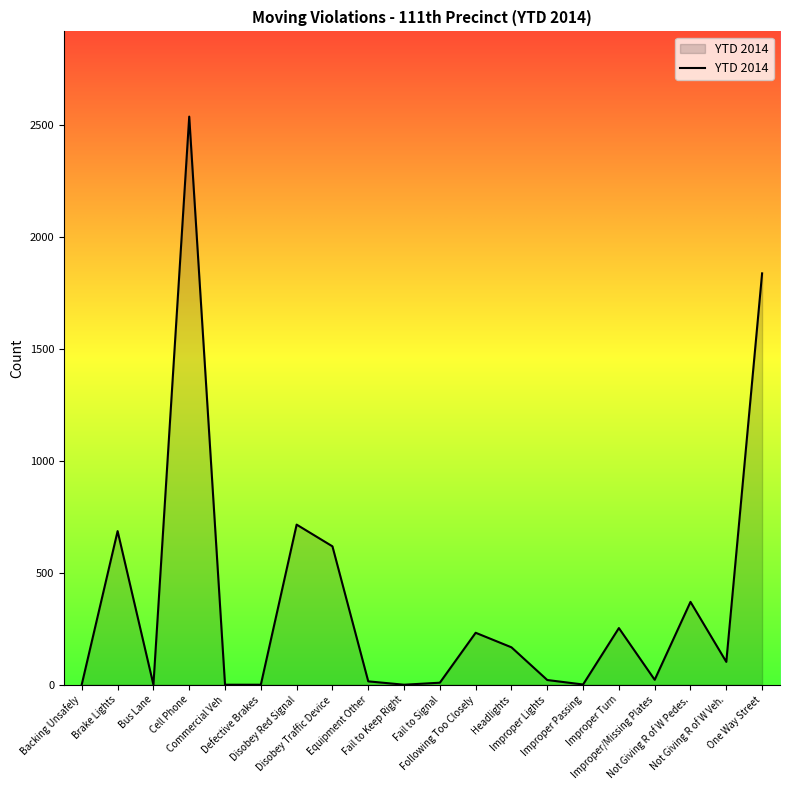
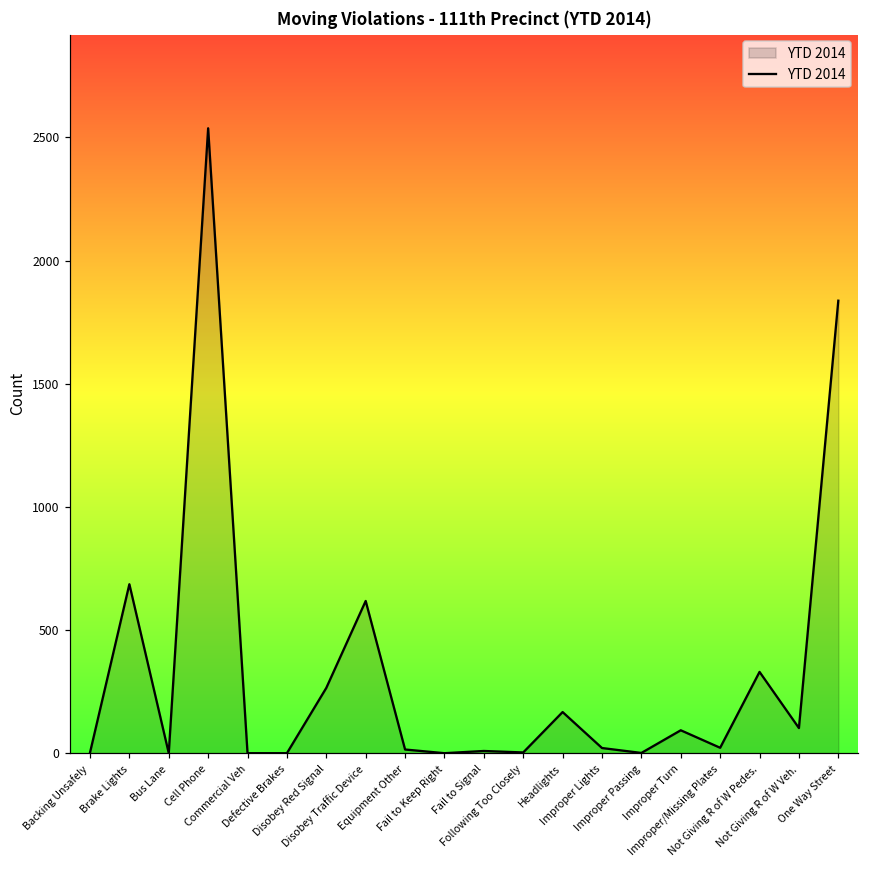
  {
    "Backing Unsafely": 0,
    "Brake Lights": 690,
    "Bus Lane": 0,
    "Cell Phone": 2540,
    "Commercial Veh": 0,
    "Defective Brakes": 0,
-   "Disobey Red Signal": 720,
+   "Disobey Red Signal": 270,
    "Disobey Traffic Device": 620,
    "Equipment Other": 20,
    "Fail to Keep Right": 0,
    "Fail to Signal": 10,
-   "Following Too Closely": 230,
+   "Following Too Closely": 0,
    "Headlights": 170,
    "Improper Lights": 20,
    "Improper Passing": 0,
-   "Improper Turn": 250,
+   "Improper Turn": 90,
    "Improper/Missing Plates": 20,
-   "Not Giving R of W Pedes.": 370,
+   "Not Giving R of W Pedes.": 330,
    "Not Giving R of W Veh.": 100,
    "One Way Street": 1840
  }
